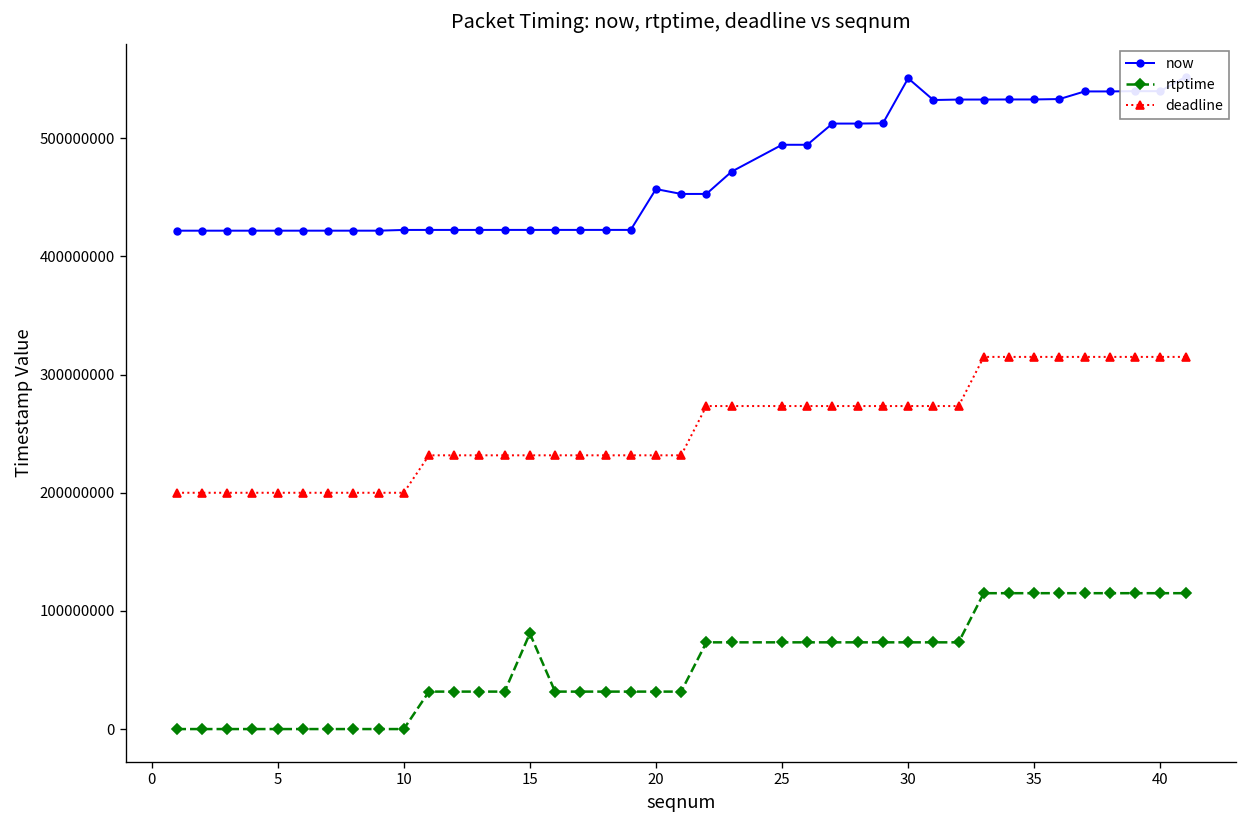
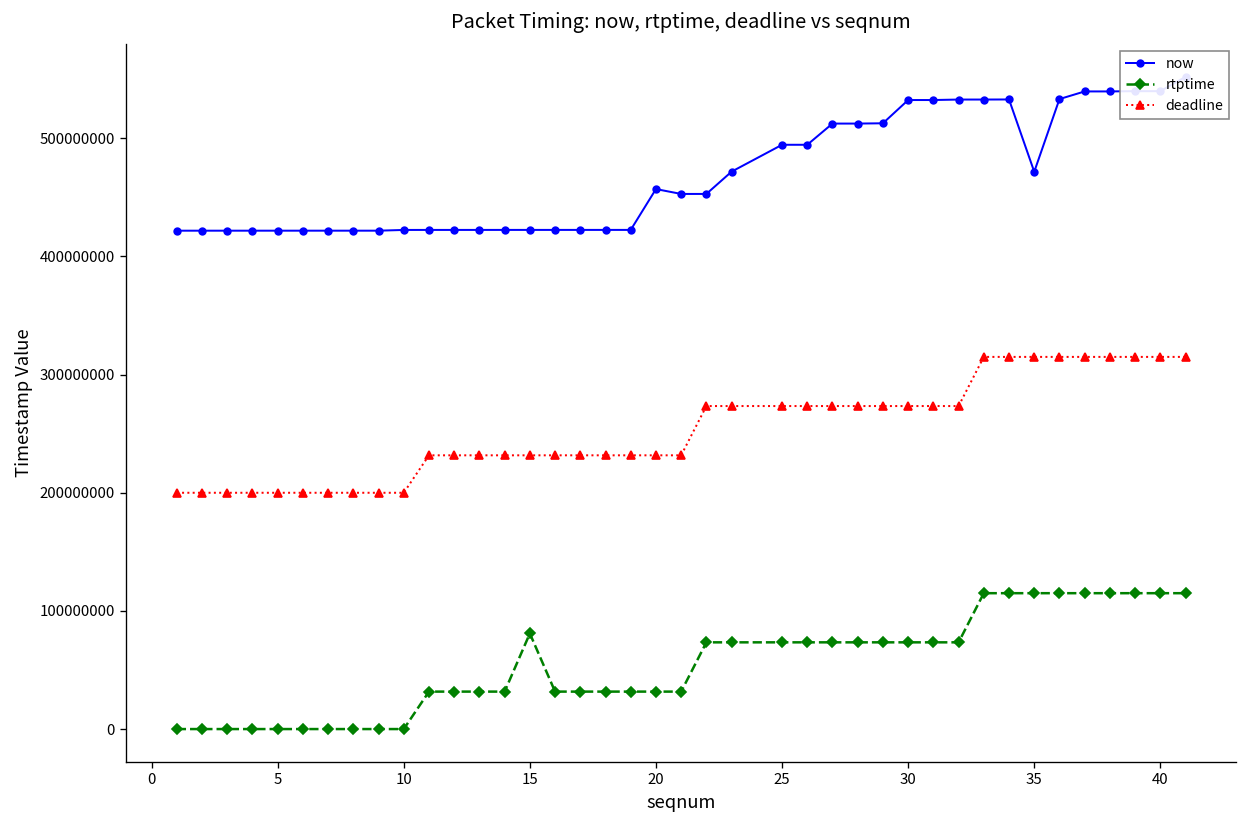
  {
    "now": {
      "5": 420000000,
      "10": 420000000,
      "15": 420000000,
      "20": 460000000,
      "25": 490000000,
-     "30": 550000000,
-     "35": 530000000
+     "30": 530000000,
+     "35": 470000000
    },
    "rtptime": {
      "5": 0,
      "10": 0,
      "15": 80000000,
      "20": 30000000,
      "25": 70000000,
      "30": 70000000,
      "35": 120000000,
      "40": 120000000
    },
    "deadline": {
      "5": 200000000,
      "10": 200000000,
      "15": 230000000,
      "20": 230000000,
      "25": 270000000,
      "30": 270000000,
      "35": 320000000,
      "40": 320000000
    }
  }
